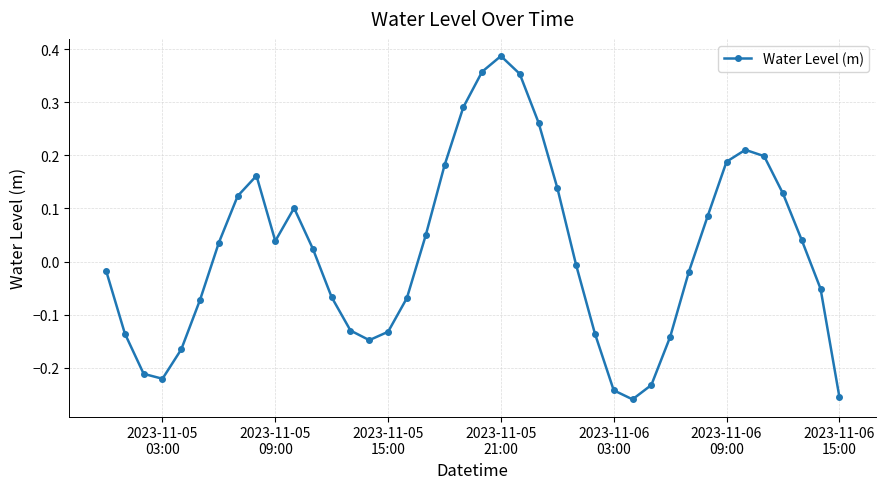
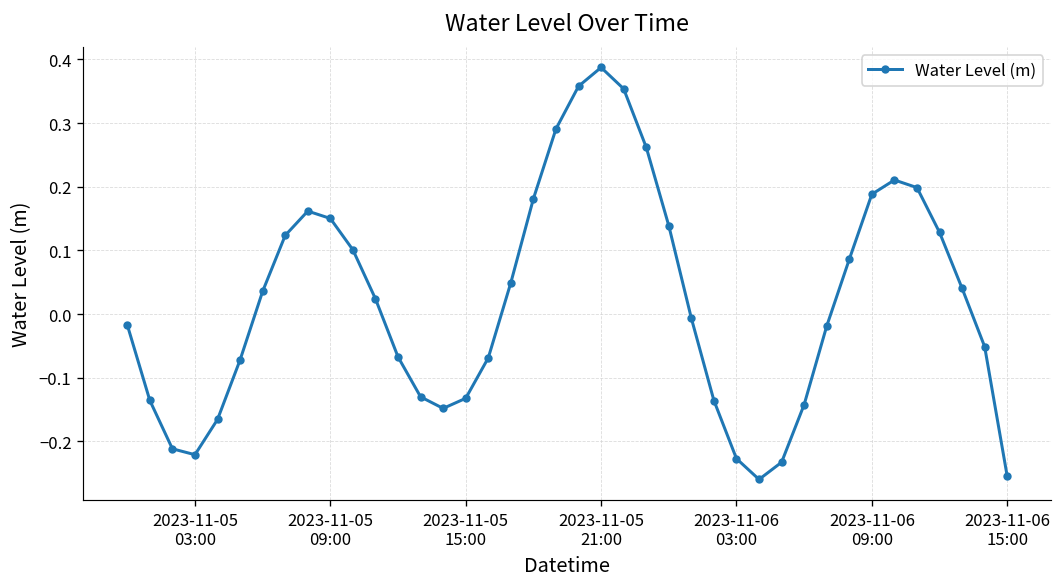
  {
    "2023-11-05 03:00": -0.22,
-   "2023-11-05 09:00": 0.04,
+   "2023-11-05 09:00": 0.15,
    "2023-11-05 15:00": -0.13,
    "2023-11-05 21:00": 0.39,
-   "2023-11-06 03:00": -0.24,
+   "2023-11-06 03:00": -0.23,
    "2023-11-06 09:00": 0.19,
    "2023-11-06 15:00": -0.25
  }
